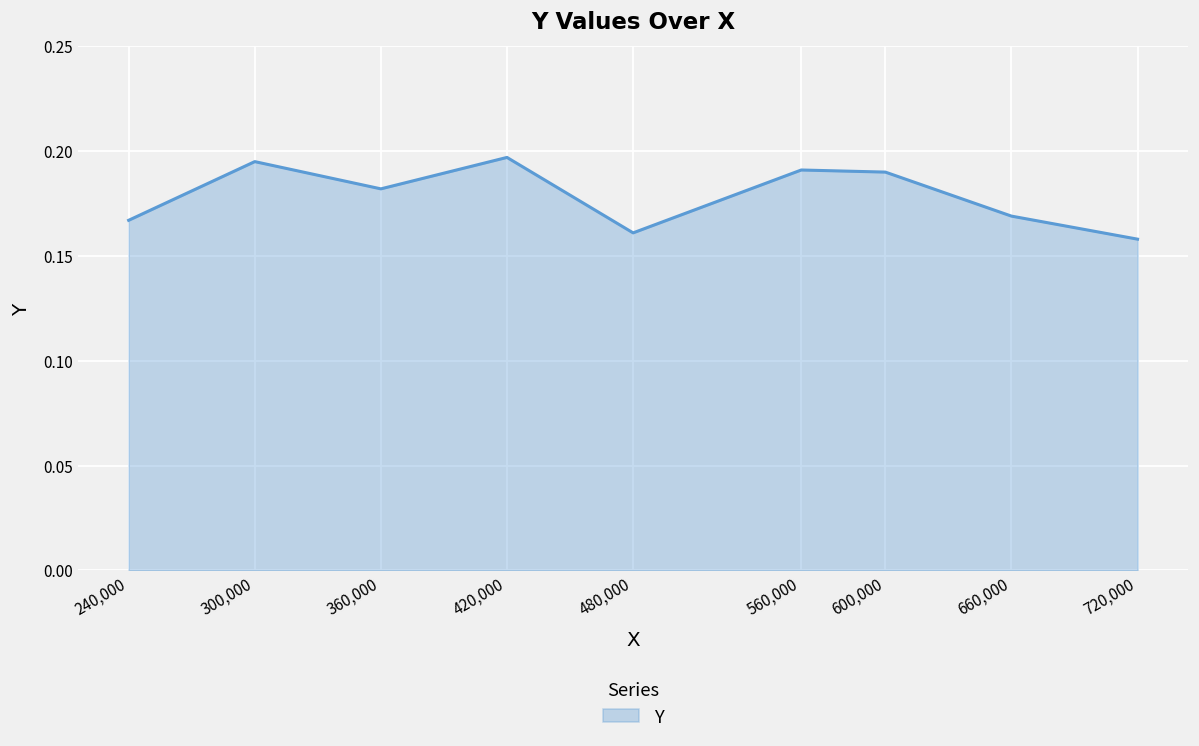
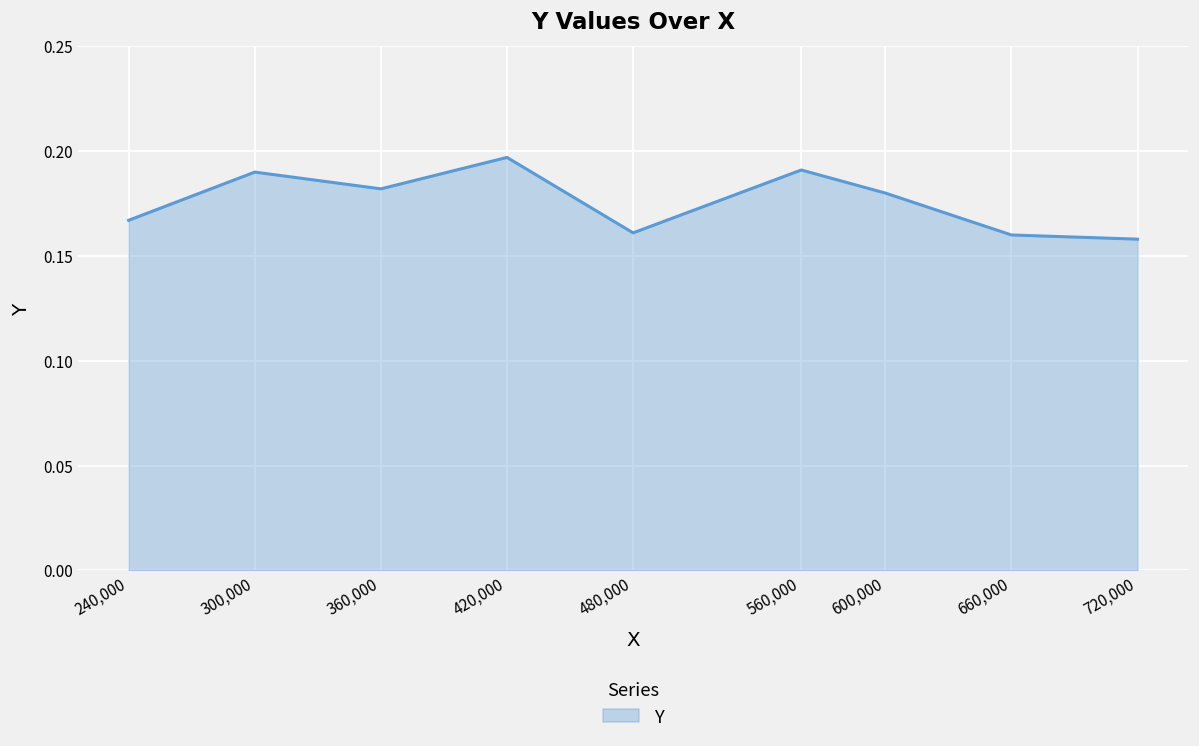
  {
    "240,000": 0.167,
-   "300,000": 0.195,
+   "300,000": 0.190,
    "360,000": 0.182,
    "420,000": 0.197,
    "480,000": 0.161,
    "560,000": 0.191,
-   "600,000": 0.19,
-   "660,000": 0.169,
+   "600,000": 0.18,
+   "660,000": 0.160,
    "720,000": 0.158
  }
